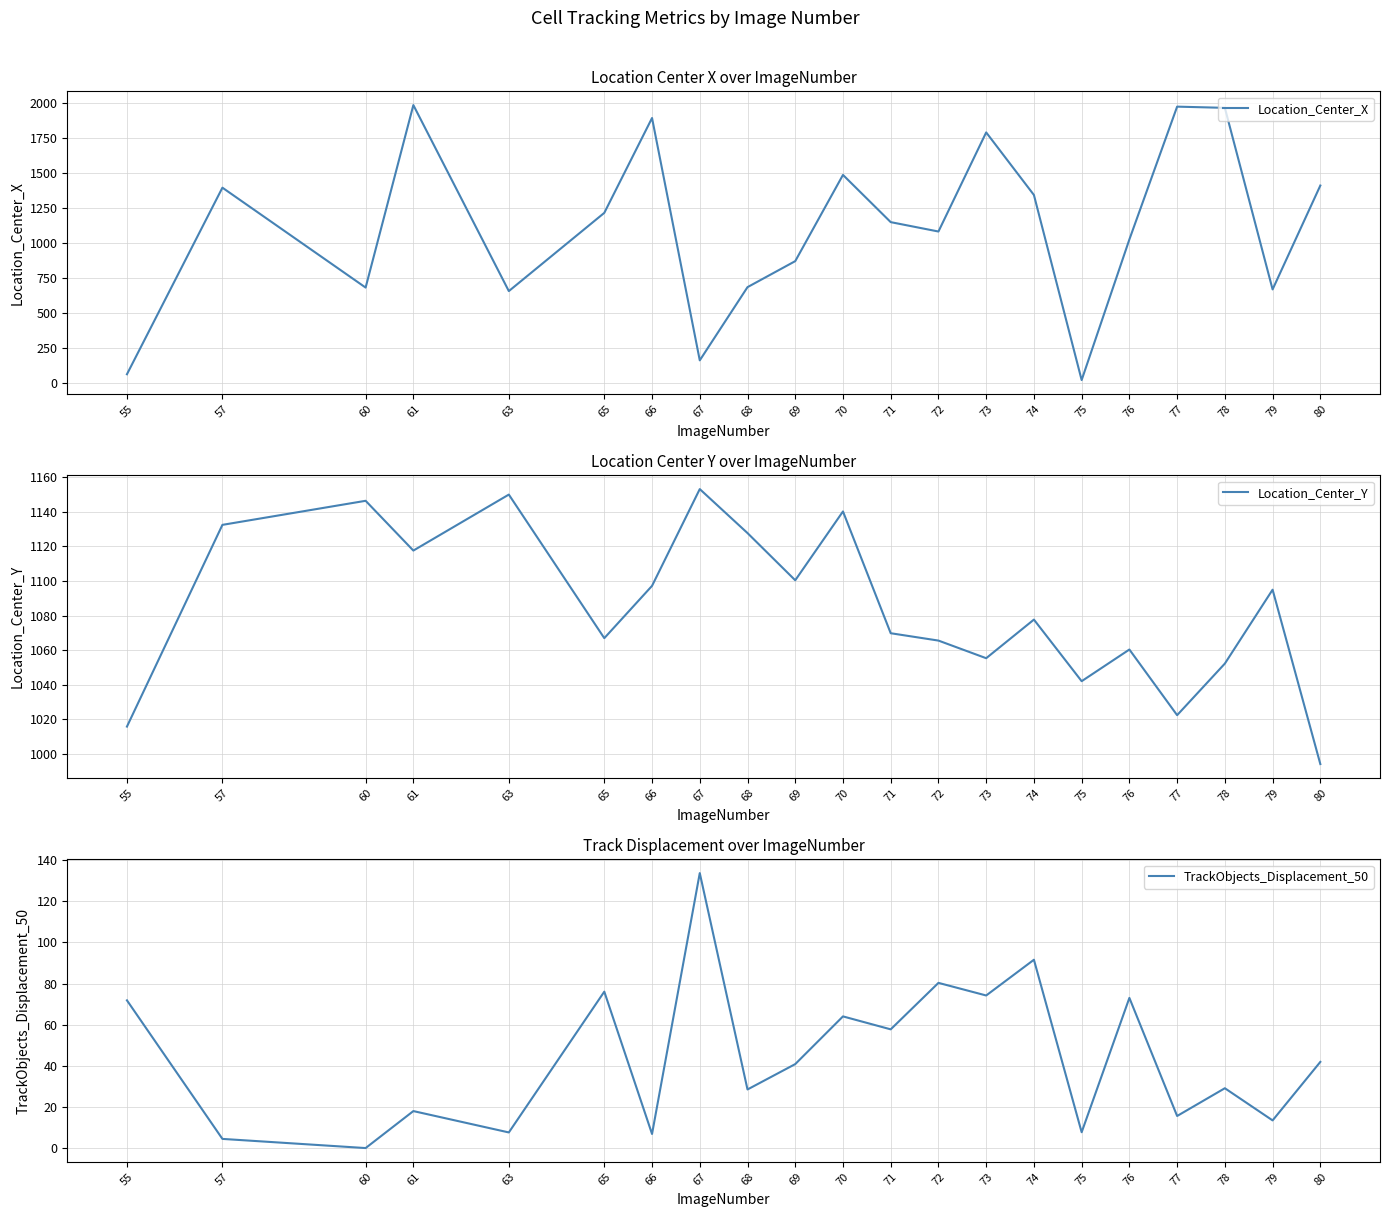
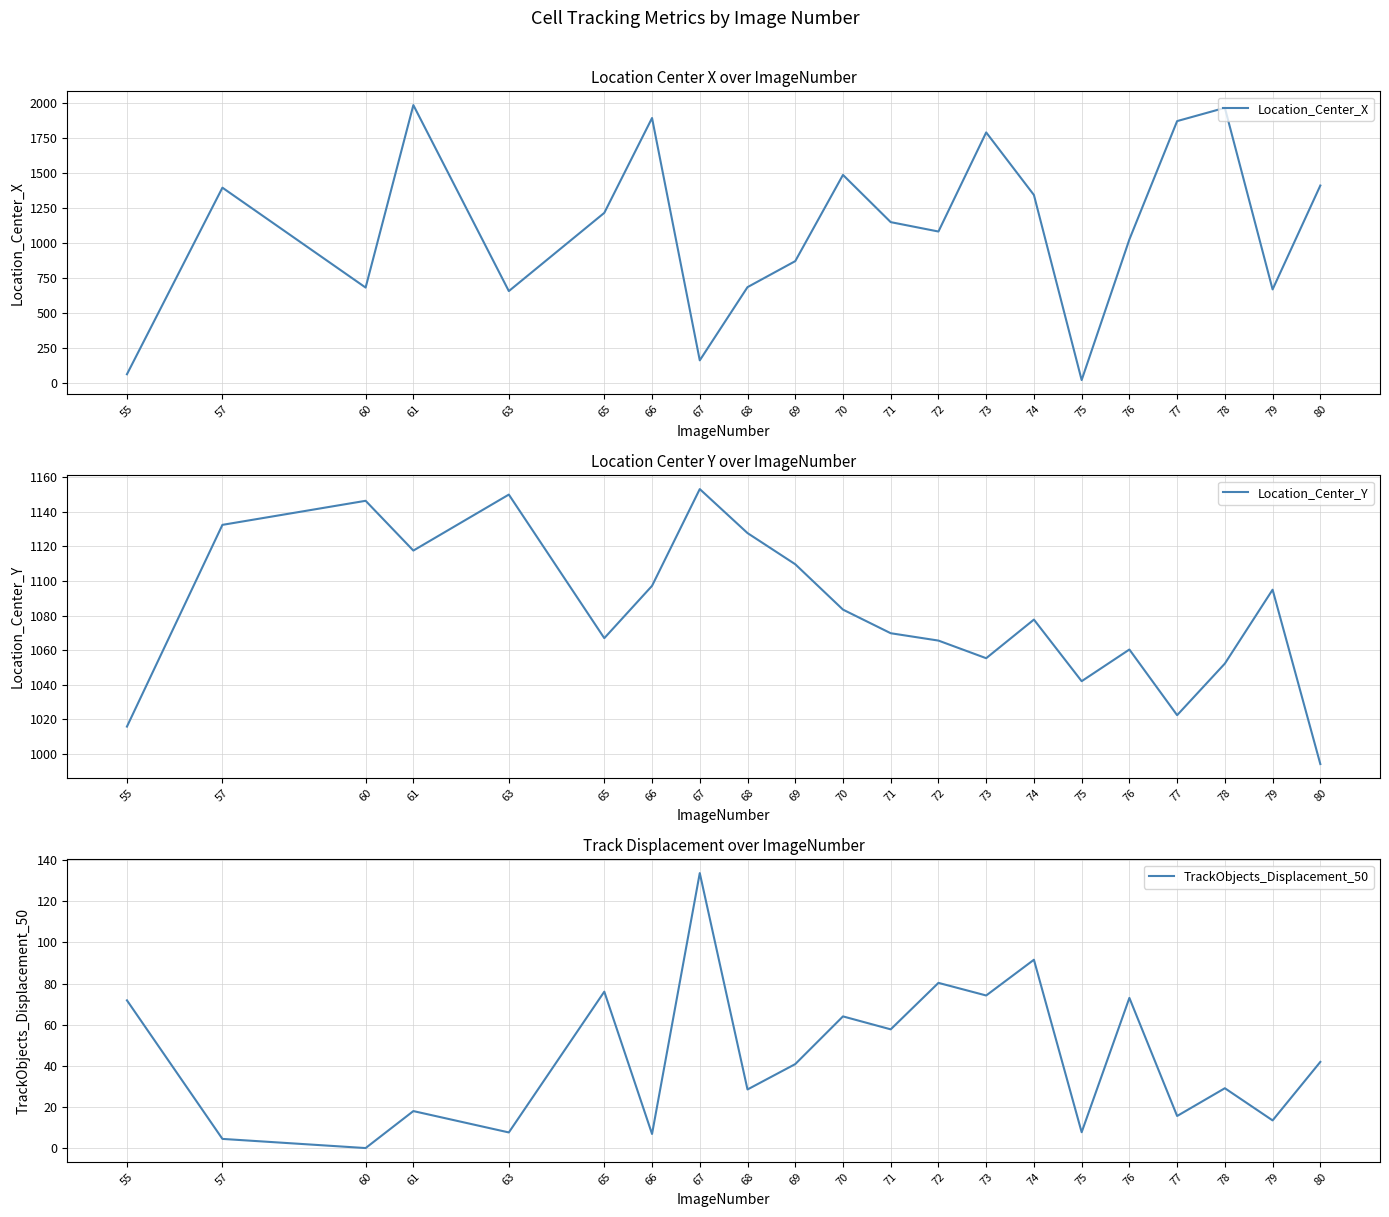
  {
    "Location Center X over ImageNumber": {
      "55": 60,
      "57": 1400,
      "60": 680,
      "61": 1990,
      "63": 660,
      "65": 1220,
      "66": 1890,
      "67": 160,
      "68": 690,
      "69": 870,
      "70": 1490,
      "71": 1150,
      "72": 1080,
      "73": 1790,
      "74": 1340,
      "75": 20,
      "76": 1030,
-     "77": 1980,
+     "77": 1870,
      "79": 670,
      "80": 1410
    },
    "Location Center Y over ImageNumber": {
      "55": 1016,
      "57": 1132,
      "60": 1146,
      "61": 1118,
      "63": 1150,
      "65": 1067,
      "66": 1097,
      "67": 1153,
      "68": 1128,
-     "69": 1100,
-     "70": 1140,
+     "69": 1110,
+     "70": 1083,
      "71": 1070,
      "72": 1065,
      "73": 1055,
      "74": 1078,
      "75": 1042,
      "76": 1060,
      "77": 1022,
      "78": 1052,
      "79": 1095,
      "80": 994
    },
    "Track Displacement over ImageNumber": {
      "55": 72,
      "57": 4,
      "60": 0,
      "61": 18,
      "63": 8,
      "65": 76,
      "66": 7,
      "67": 134,
      "68": 28,
      "69": 41,
      "70": 64,
      "71": 58,
      "72": 80,
      "73": 74,
      "74": 92,
      "75": 8,
      "76": 73,
      "77": 16,
      "78": 29,
      "79": 13,
      "80": 42
    }
  }
